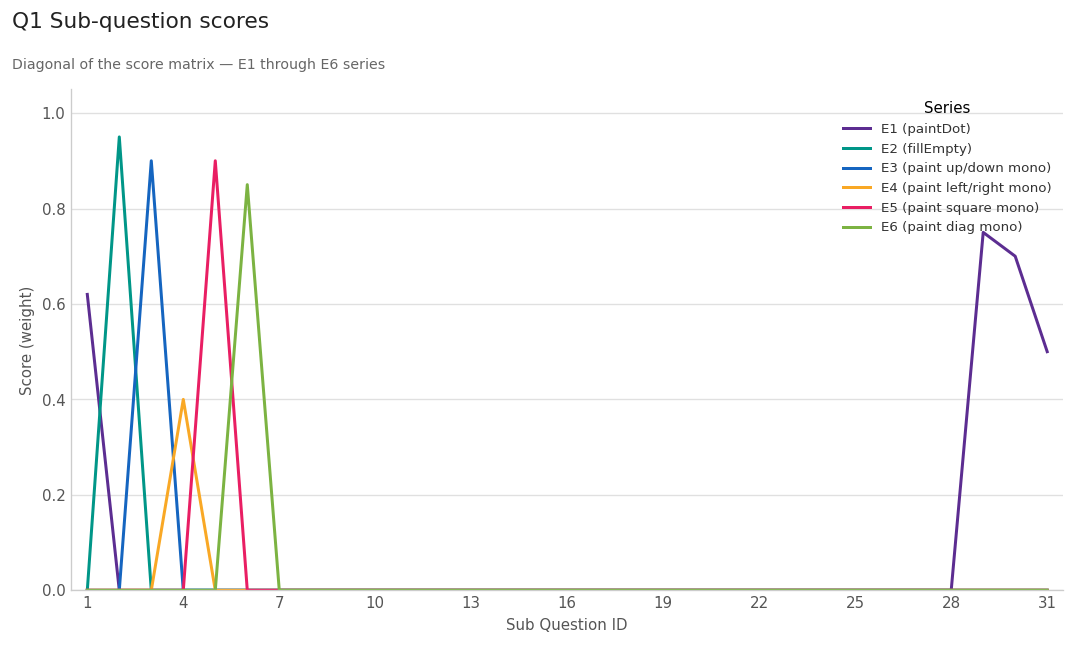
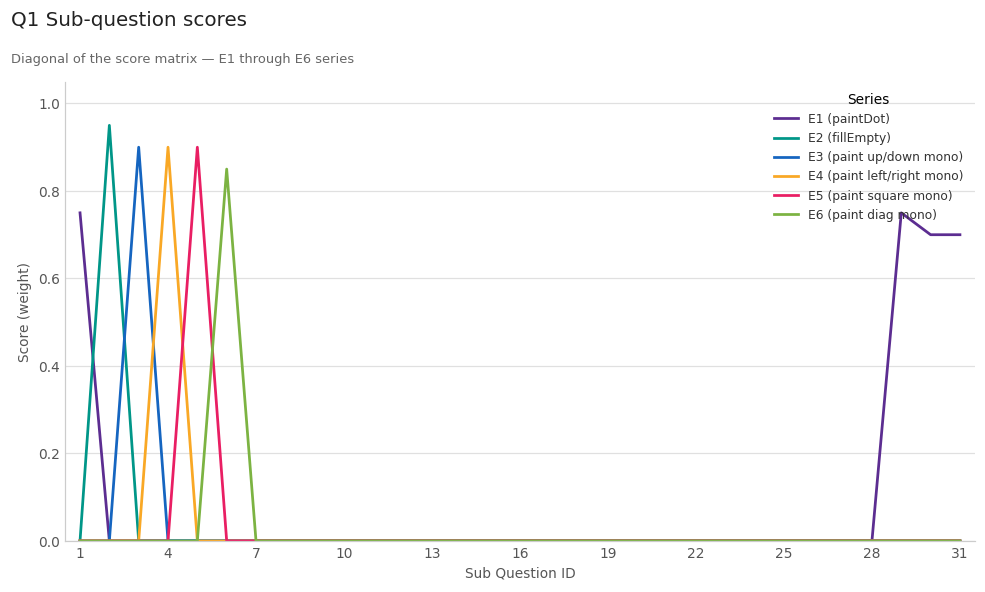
  {
    "E1 (paintDot)": {
-     "1": 0.62,
-     "31": 0.5
+     "1": 0.75,
+     "31": 0.7
    },
    "E4 (paint left/right mono)": {
-     "4": 0.4
+     "4": 0.9
    }
  }
